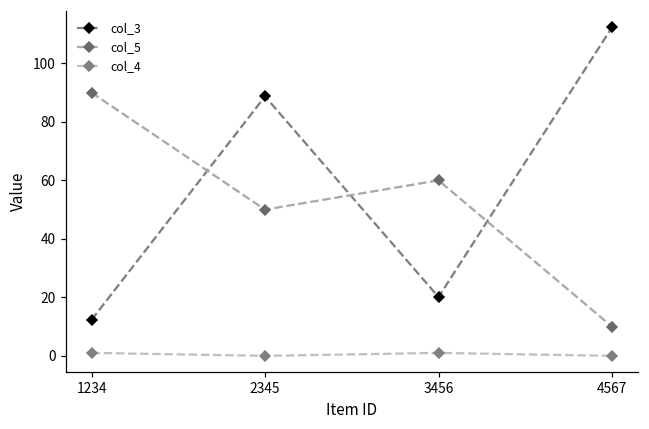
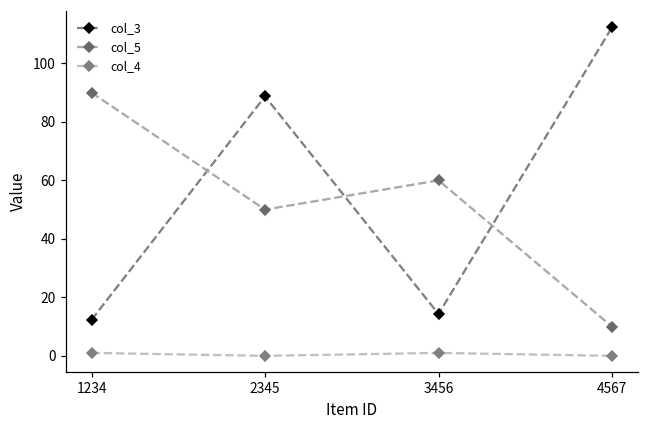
  {
    "col_3": {
      "1234": 12,
      "2345": 89,
-     "3456": 20,
+     "3456": 14,
      "4567": 112
    }
  }
